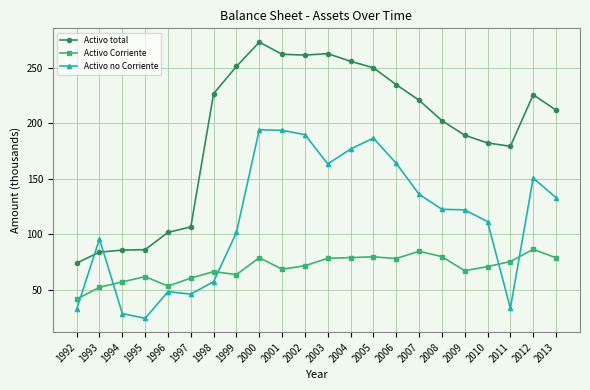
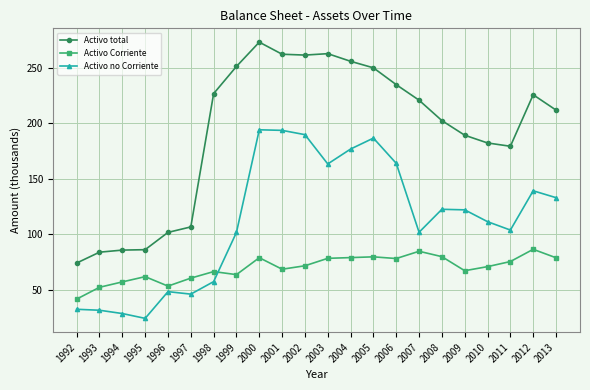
  {
    "Activo no Corriente": {
      "1992": 32,
-     "1993": 96,
+     "1993": 32,
      "1994": 29,
      "1995": 24,
      "1996": 48,
      "1997": 46,
      "1998": 57,
      "1999": 102,
      "2000": 194,
      "2001": 194,
      "2002": 190,
      "2003": 163,
      "2004": 177,
      "2005": 187,
      "2006": 164,
-     "2007": 136,
+     "2007": 102,
      "2008": 123,
      "2009": 122,
      "2010": 111,
-     "2011": 33,
-     "2012": 151,
+     "2011": 104,
+     "2012": 139,
      "2013": 133
    }
  }
